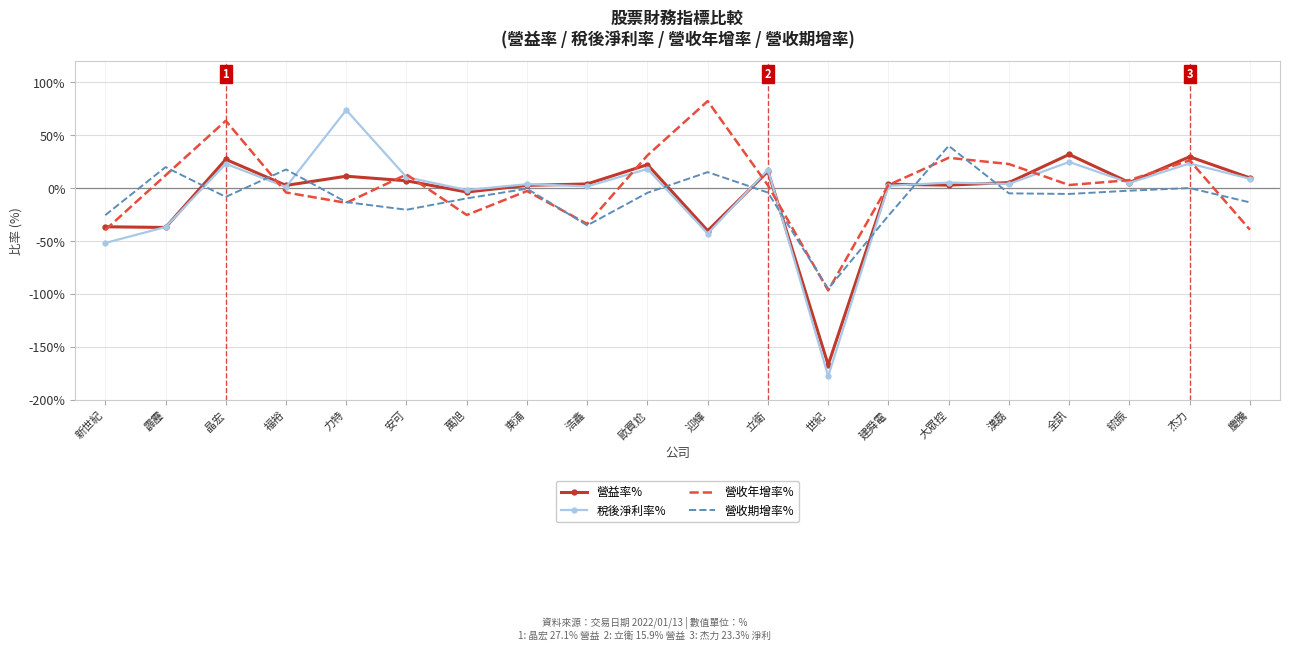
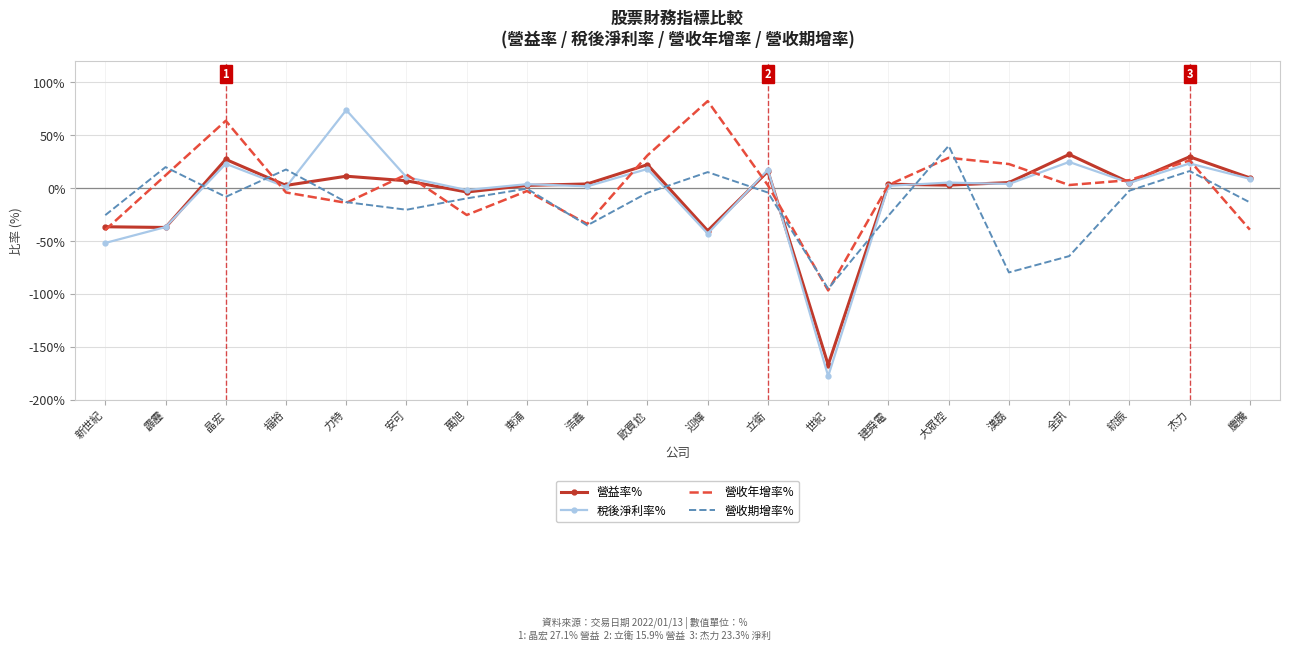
  {
    "稅後淨利率%": {
      "新世紀": "-52%",
      "晶宏": "23%",
      "力特": "74%",
      "安可": "10%",
      "歐買尬": "18%",
      "迎輝": "-43%",
      "世紀": "-178%",
      "全訊": "25%",
      "杰力": "23%"
    },
    "營收期增率%": {
      "新世紀": "-26%",
      "霹靂": "20%",
      "晶宏": "-8%",
      "福裕": "18%",
      "安可": "-20%",
      "萬旭": "-10%",
      "歐買尬": "-4%",
      "迎輝": "15%",
      "立衛": "-4%",
      "建舜電": "-26%",
      "大眾控": "40%",
-     "漢磊": "-5%",
-     "全訊": "-6%",
+     "漢磊": "-80%",
+     "全訊": "-64%",
      "統振": "-2%",
-     "杰力": "0%",
+     "杰力": "16%",
      "慶騰": "-13%"
    }
  }
